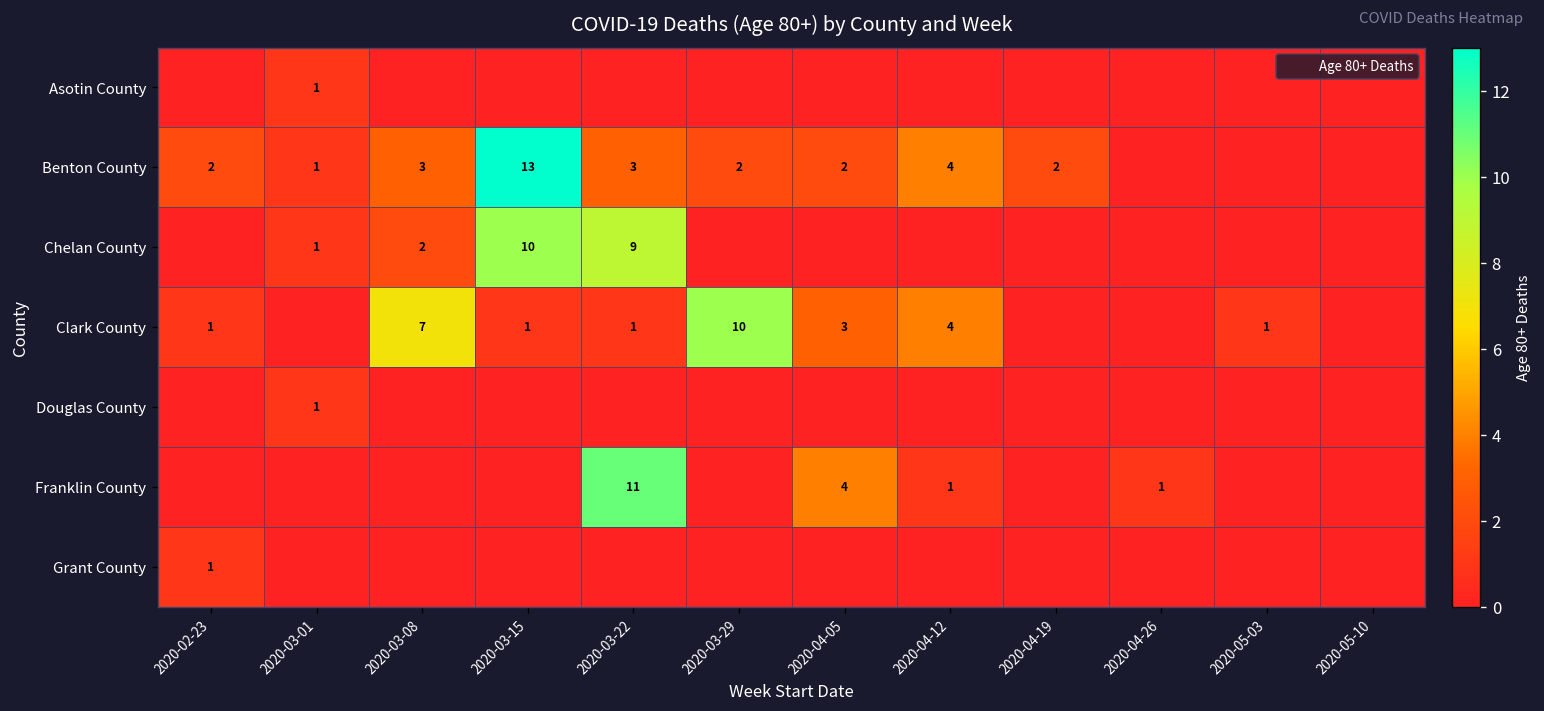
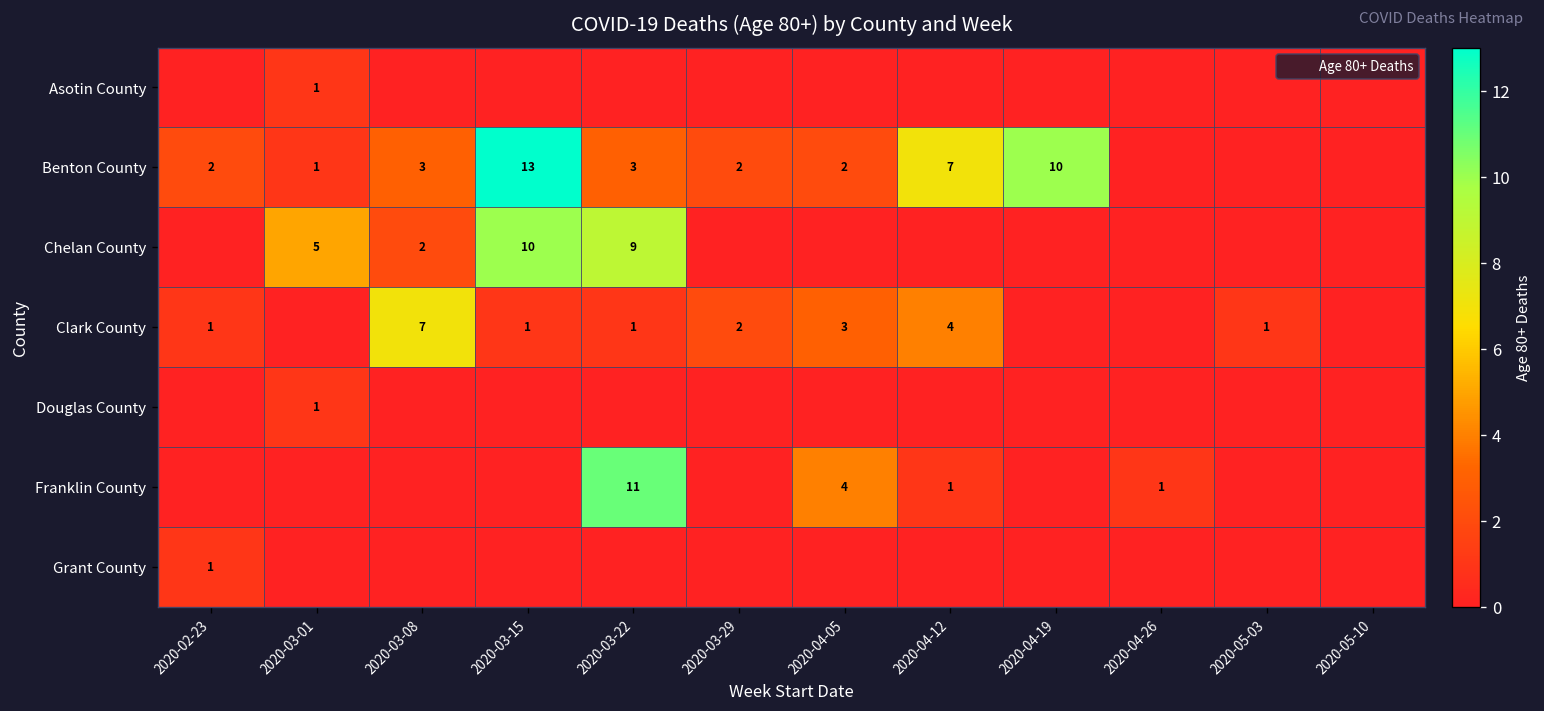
  {
    "Asotin County": {
      "2020-03-01": 1
    },
    "Benton County": {
      "2020-02-23": 2,
      "2020-03-01": 1,
      "2020-03-08": 3,
      "2020-03-15": 13,
      "2020-03-22": 3,
      "2020-03-29": 2,
      "2020-04-05": 2,
-     "2020-04-12": 4,
-     "2020-04-19": 2
+     "2020-04-12": 7,
+     "2020-04-19": 10
    },
    "Chelan County": {
-     "2020-03-01": 1,
+     "2020-03-01": 5,
      "2020-03-08": 2,
      "2020-03-15": 10,
      "2020-03-22": 9
    },
    "Clark County": {
      "2020-02-23": 1,
      "2020-03-08": 7,
      "2020-03-15": 1,
      "2020-03-22": 1,
-     "2020-03-29": 10,
+     "2020-03-29": 2,
      "2020-04-05": 3,
      "2020-04-12": 4,
      "2020-05-03": 1
    },
    "Douglas County": {
      "2020-03-01": 1
    },
    "Franklin County": {
      "2020-03-22": 11,
      "2020-04-05": 4,
      "2020-04-12": 1,
      "2020-04-26": 1
    },
    "Grant County": {
      "2020-02-23": 1
    }
  }
